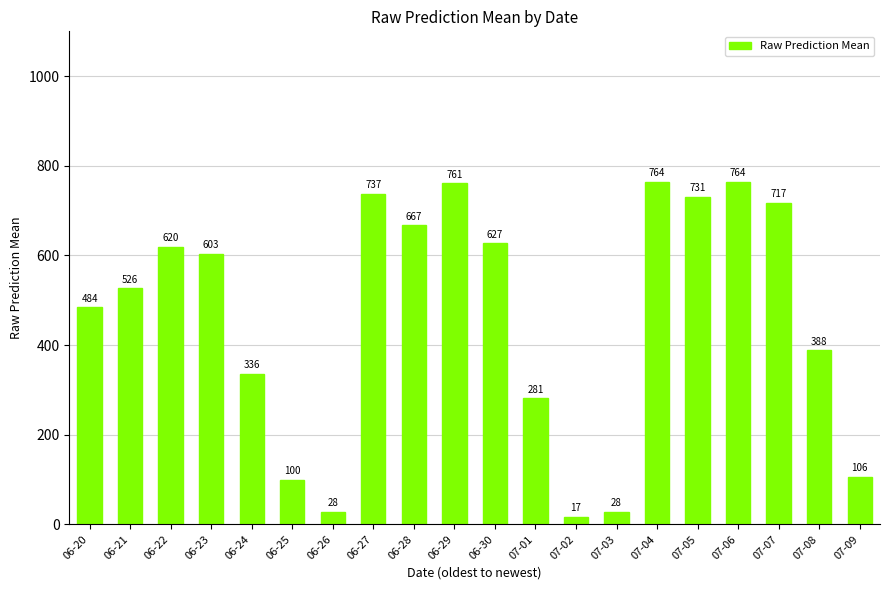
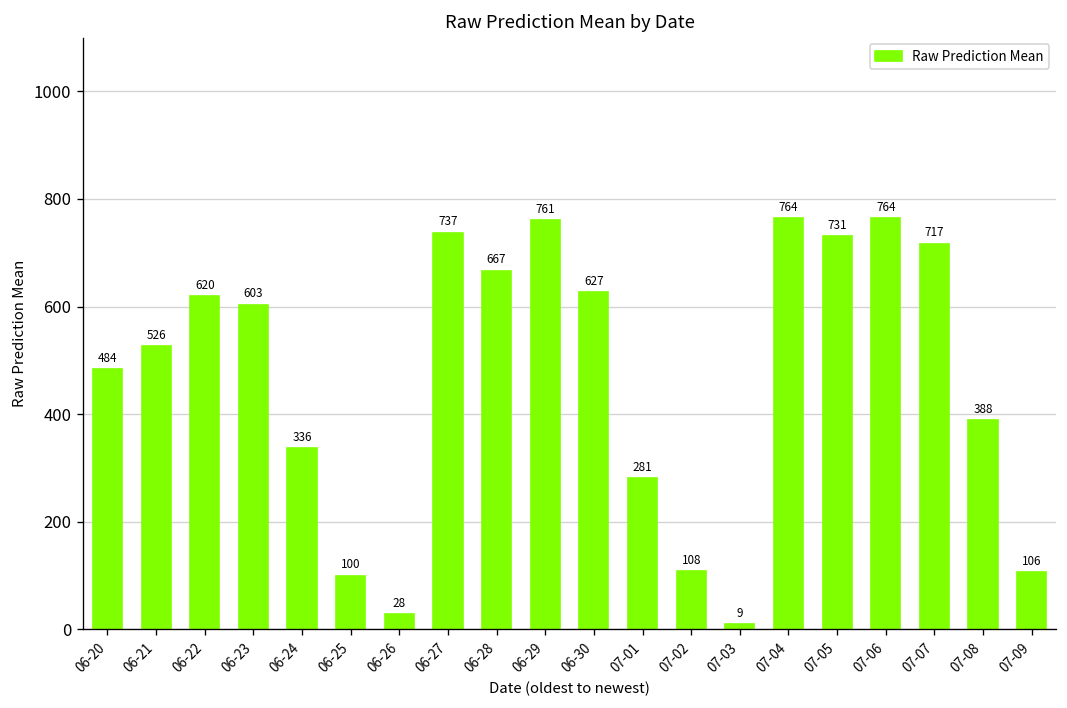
  {
    "06-20": 484,
    "06-21": 526,
    "06-22": 620,
    "06-23": 603,
    "06-24": 336,
    "06-25": 100,
    "06-26": 28,
    "06-27": 737,
    "06-28": 667,
    "06-29": 761,
    "06-30": 627,
    "07-01": 281,
-   "07-02": 17,
-   "07-03": 28,
+   "07-02": 108,
+   "07-03": 9,
    "07-04": 764,
    "07-05": 731,
    "07-06": 764,
    "07-07": 717,
    "07-08": 388,
    "07-09": 106
  }
